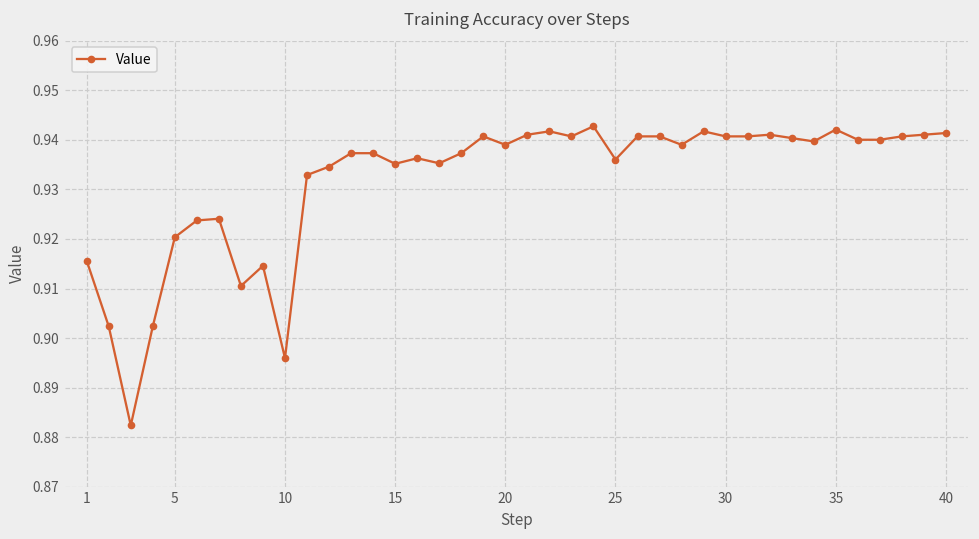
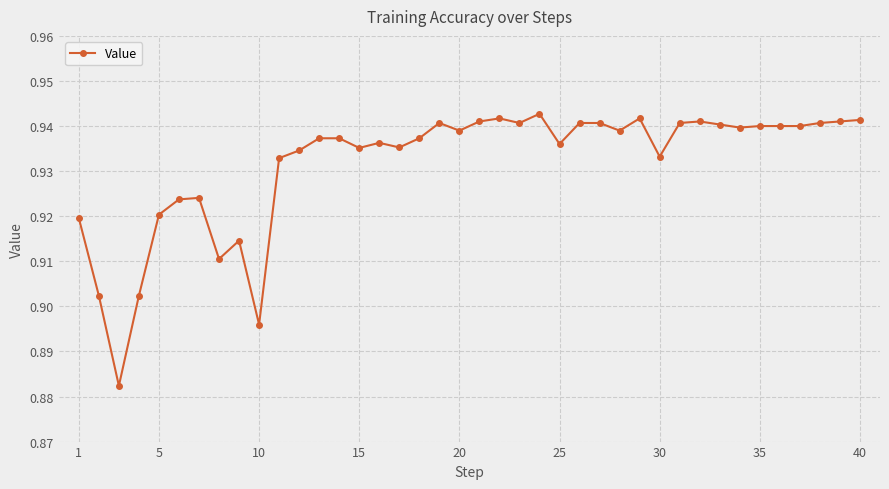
  {
-   "1": 0.916,
+   "1": 0.920,
    "5": 0.920,
    "10": 0.896,
    "15": 0.935,
    "20": 0.939,
    "25": 0.936,
-   "30": 0.941,
-   "35": 0.942,
+   "30": 0.933,
+   "35": 0.940,
    "40": 0.941
  }
